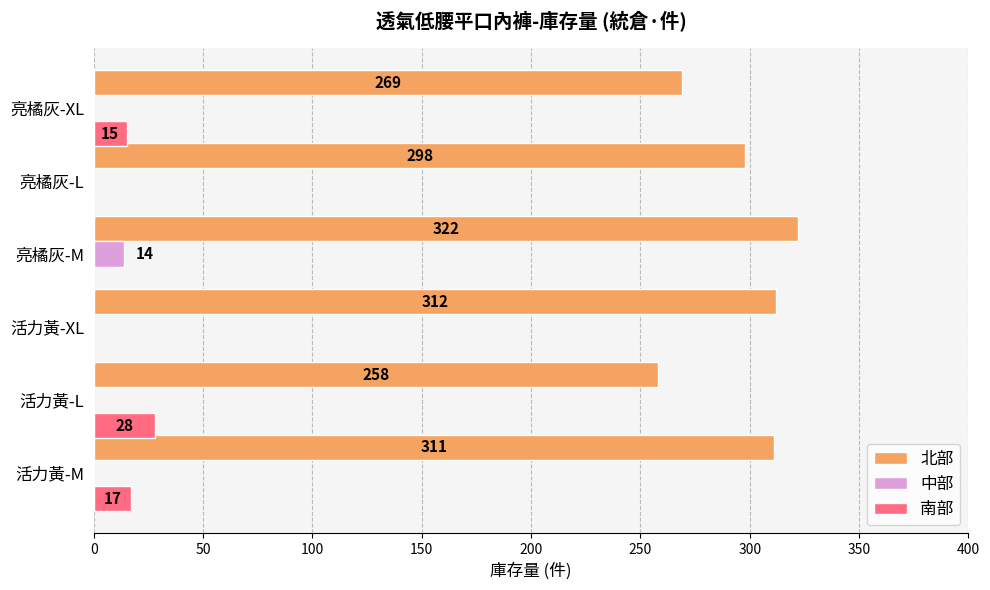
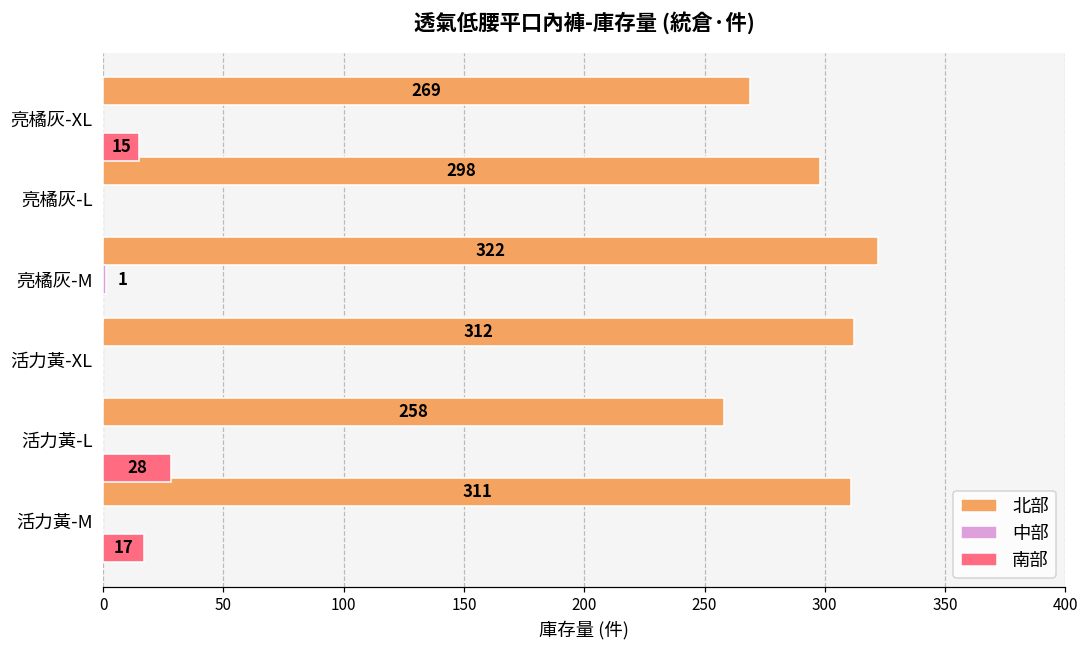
  {
    "北部": {
      "亮橘灰-XL": 269,
      "亮橘灰-L": 298,
      "亮橘灰-M": 322,
      "活力黃-XL": 312,
      "活力黃-L": 258,
      "活力黃-M": 311
    },
    "中部": {
-     "亮橘灰-M": 14
+     "亮橘灰-M": 1
    },
    "南部": {
      "亮橘灰-XL": 15,
      "活力黃-L": 28,
      "活力黃-M": 17
    }
  }
